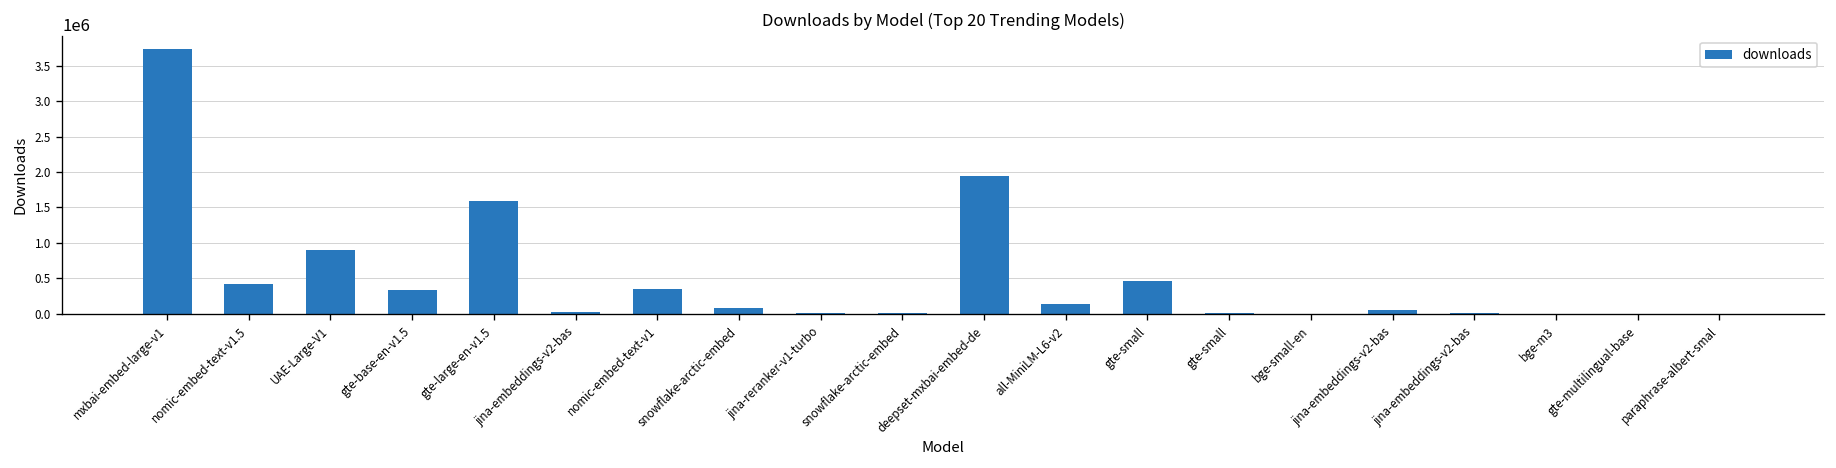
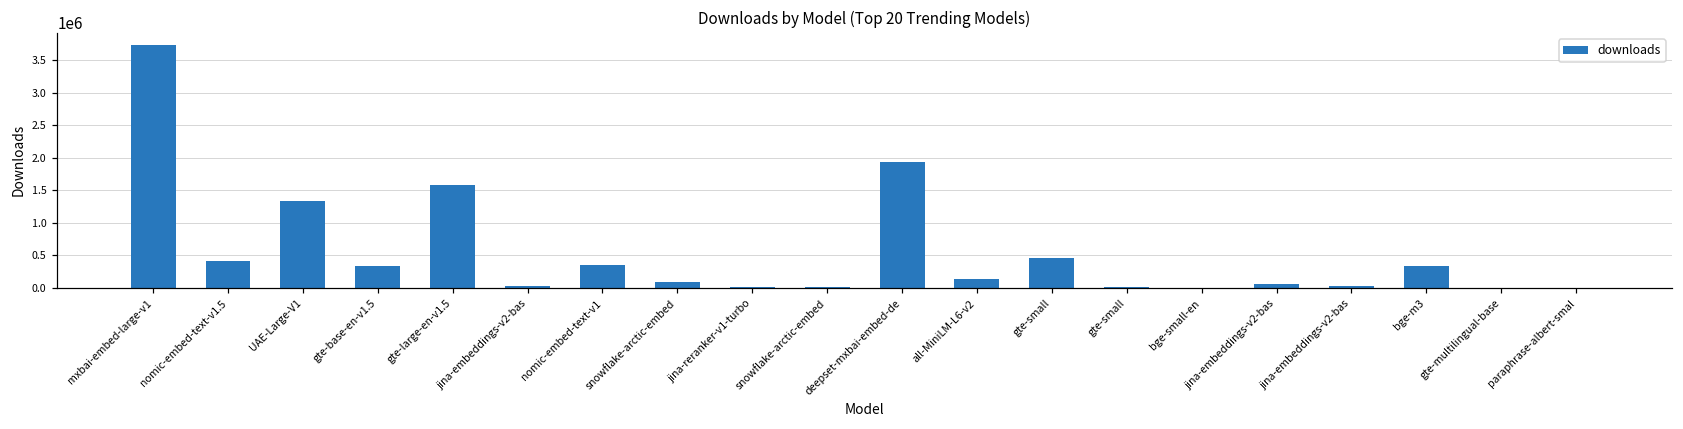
  {
    "mxbai-embed-large-v1": 3700000,
    "nomic-embed-text-v1.5": 400000,
-   "UAE-Large-V1": 900000,
+   "UAE-Large-V1": 1300000,
    "gte-base-en-v1.5": 300000,
    "gte-large-en-v1.5": 1600000,
    "nomic-embed-text-v1": 400000,
    "deepset-mxbai-embed-de": 1900000,
    "all-MiniLM-L6-v2": 100000,
-   "bge-m3": 0
+   "bge-m3": 300000
  }
